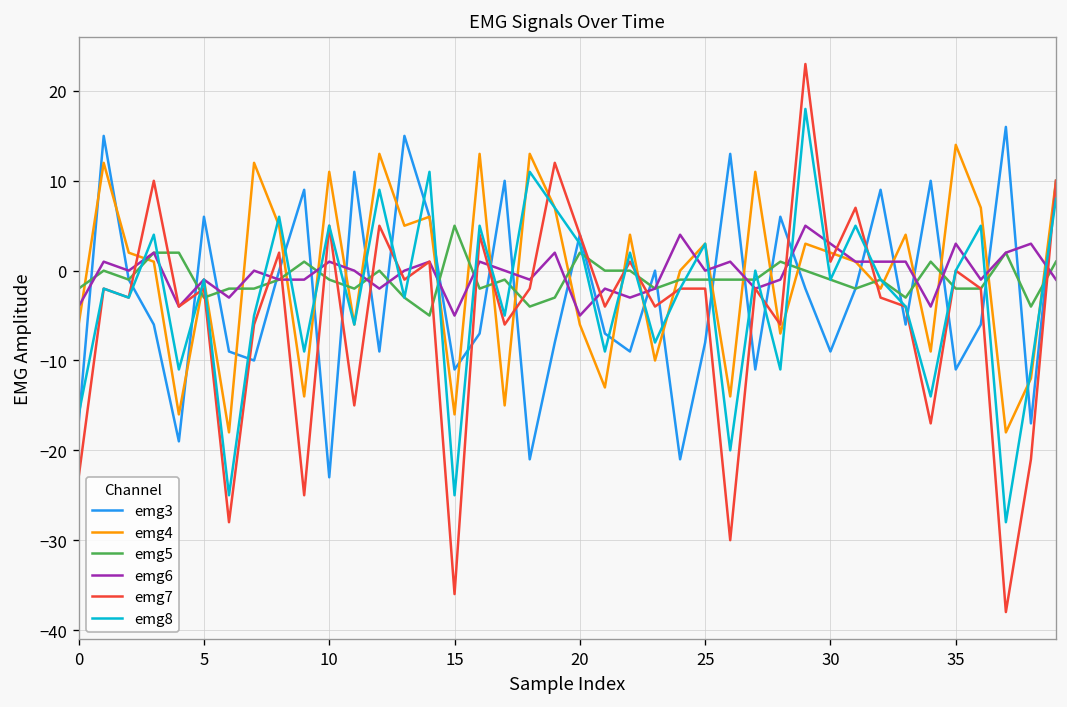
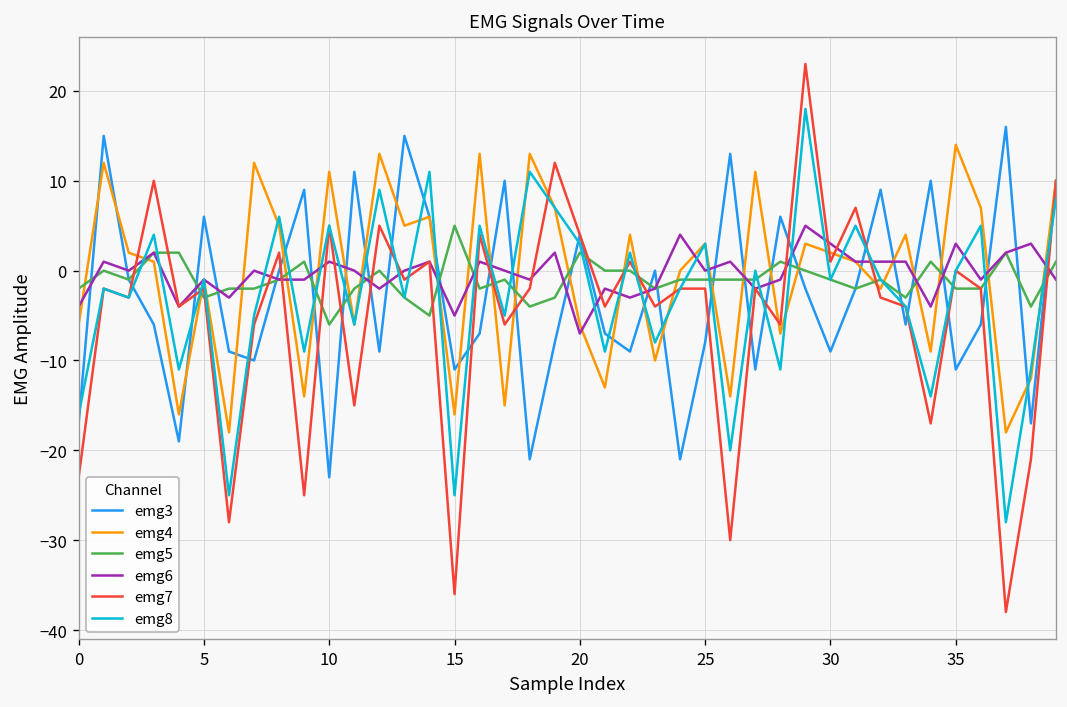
  {
    "emg4": {
      "0": -6,
      "10": 11,
      "15": -16,
      "20": -6,
      "30": 2,
      "35": 14
    },
    "emg5": {
      "0": -2,
      "5": -3,
-     "10": -1,
+     "10": -6,
      "15": 5,
      "20": 2,
      "25": -1,
      "35": -2
    },
    "emg6": {
      "0": -4,
      "10": 1,
      "15": -5,
-     "20": -5,
+     "20": -7,
      "25": 0,
      "30": 3,
      "35": 3
    },
    "emg7": {
      "0": -23,
      "5": -2,
      "15": -36,
      "25": -2,
      "30": 1
    }
  }
